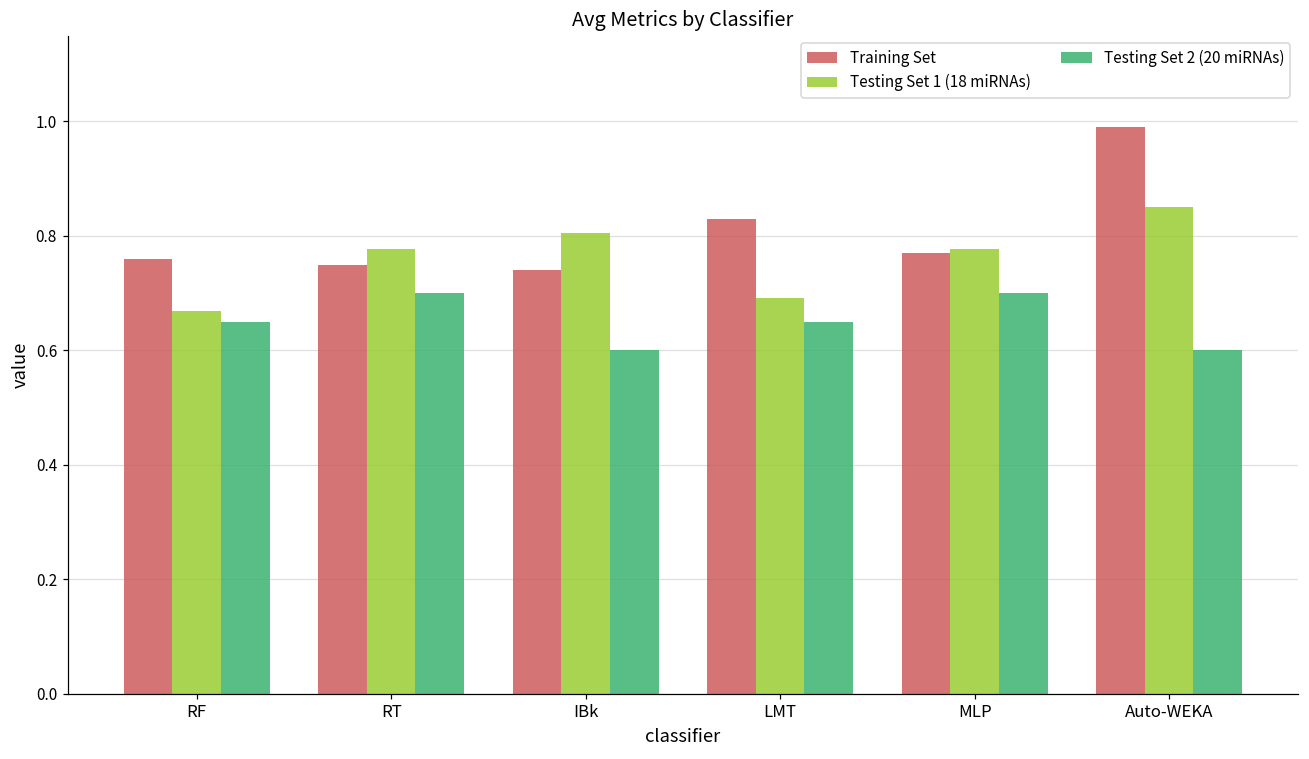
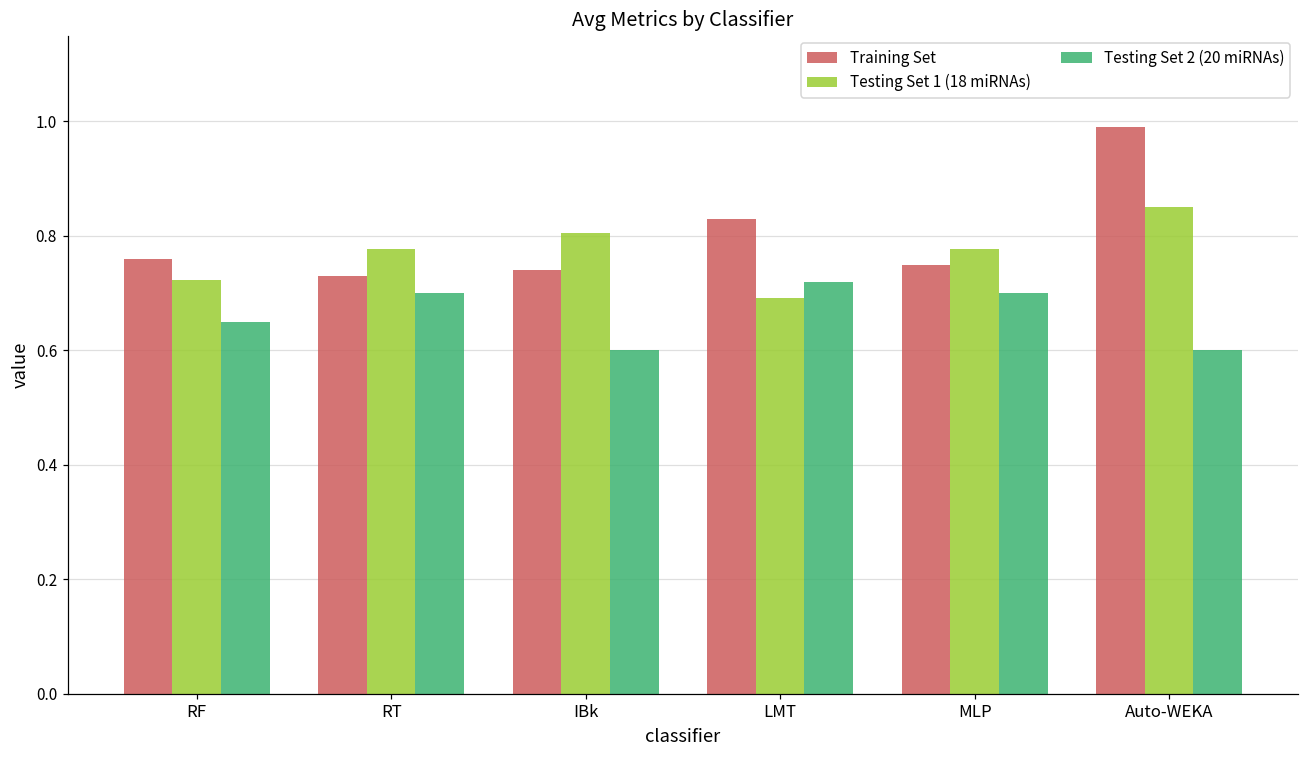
  {
    "Training Set": {
      "RF": 0.76,
-     "RT": 0.75,
+     "RT": 0.73,
      "IBk": 0.74,
      "LMT": 0.83,
-     "MLP": 0.77,
+     "MLP": 0.75,
      "Auto-WEKA": 0.99
    },
    "Testing Set 1 (18 miRNAs)": {
-     "RF": 0.67,
+     "RF": 0.72,
      "RT": 0.78,
      "IBk": 0.81,
      "LMT": 0.69,
      "MLP": 0.78,
      "Auto-WEKA": 0.85
    },
    "Testing Set 2 (20 miRNAs)": {
      "RF": 0.65,
      "RT": 0.70,
      "IBk": 0.60,
-     "LMT": 0.65,
+     "LMT": 0.72,
      "MLP": 0.70,
      "Auto-WEKA": 0.60
    }
  }
